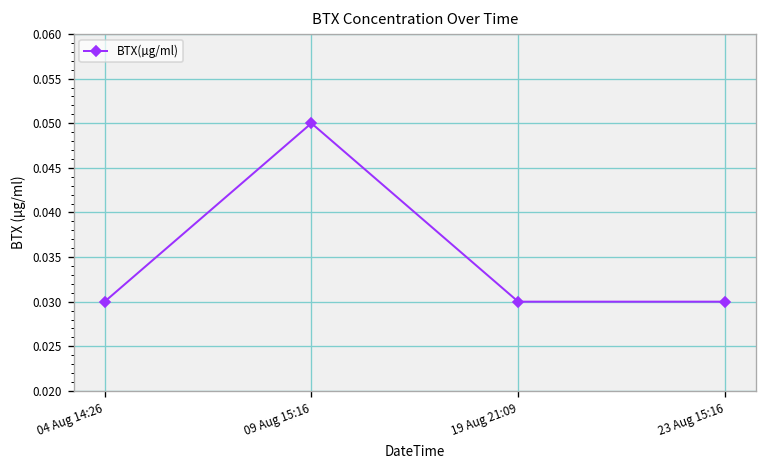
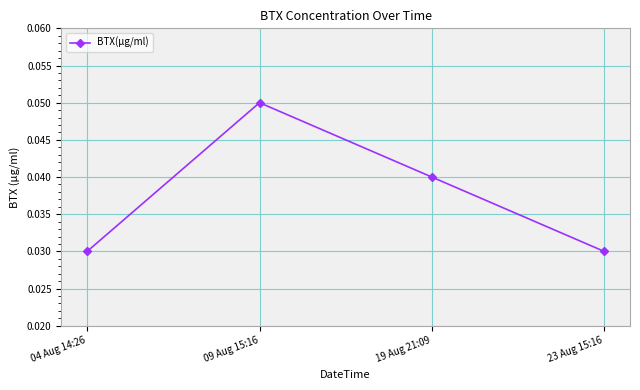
  {
    "04 Aug 14:26": 0.03,
    "09 Aug 15:16": 0.05,
-   "19 Aug 21:09": 0.03,
+   "19 Aug 21:09": 0.04,
    "23 Aug 15:16": 0.03
  }
